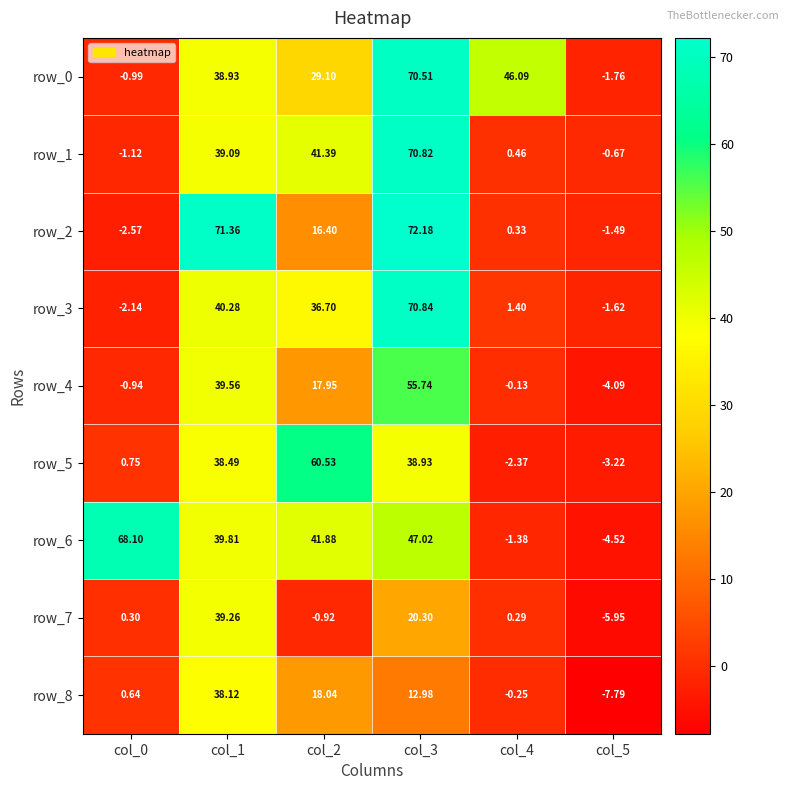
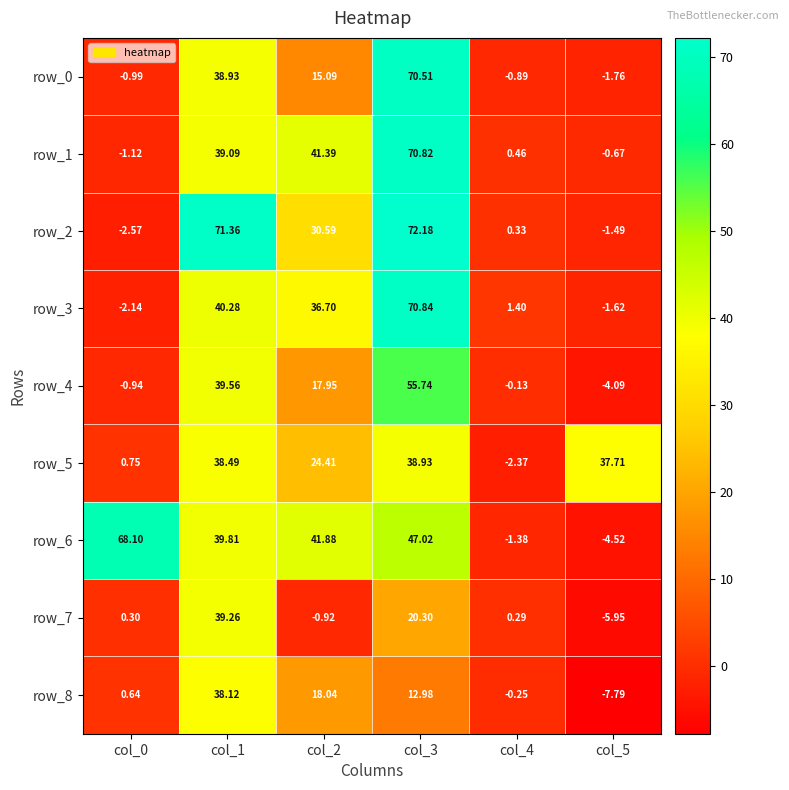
  {
    "row_0": {
      "col_0": -0.99,
      "col_1": 38.93,
-     "col_2": 29.10,
+     "col_2": 15.09,
      "col_3": 70.51,
-     "col_4": 46.09,
+     "col_4": -0.89,
      "col_5": -1.76
    },
    "row_1": {
      "col_0": -1.12,
      "col_1": 39.09,
      "col_2": 41.39,
      "col_3": 70.82,
      "col_4": 0.46,
      "col_5": -0.67
    },
    "row_2": {
      "col_0": -2.57,
      "col_1": 71.36,
-     "col_2": 16.40,
+     "col_2": 30.59,
      "col_3": 72.18,
      "col_4": 0.33,
      "col_5": -1.49
    },
    "row_3": {
      "col_0": -2.14,
      "col_1": 40.28,
      "col_2": 36.70,
      "col_3": 70.84,
      "col_4": 1.40,
      "col_5": -1.62
    },
    "row_4": {
      "col_0": -0.94,
      "col_1": 39.56,
      "col_2": 17.95,
      "col_3": 55.74,
      "col_4": -0.13,
      "col_5": -4.09
    },
    "row_5": {
      "col_0": 0.75,
      "col_1": 38.49,
-     "col_2": 60.53,
+     "col_2": 24.41,
      "col_3": 38.93,
      "col_4": -2.37,
-     "col_5": -3.22
+     "col_5": 37.71
    },
    "row_6": {
      "col_0": 68.10,
      "col_1": 39.81,
      "col_2": 41.88,
      "col_3": 47.02,
      "col_4": -1.38,
      "col_5": -4.52
    },
    "row_7": {
      "col_0": 0.30,
      "col_1": 39.26,
      "col_2": -0.92,
      "col_3": 20.30,
      "col_4": 0.29,
      "col_5": -5.95
    },
    "row_8": {
      "col_0": 0.64,
      "col_1": 38.12,
      "col_2": 18.04,
      "col_3": 12.98,
      "col_4": -0.25,
      "col_5": -7.79
    }
  }
